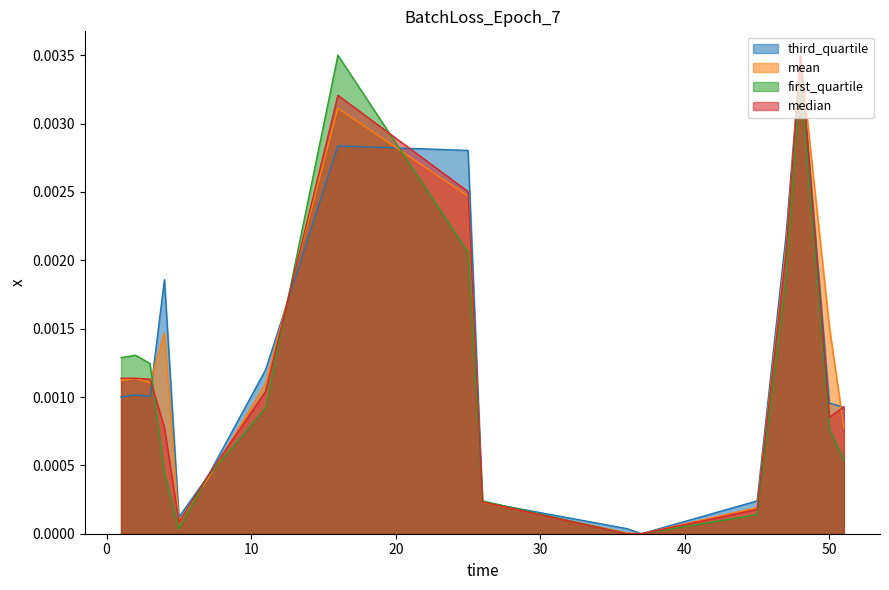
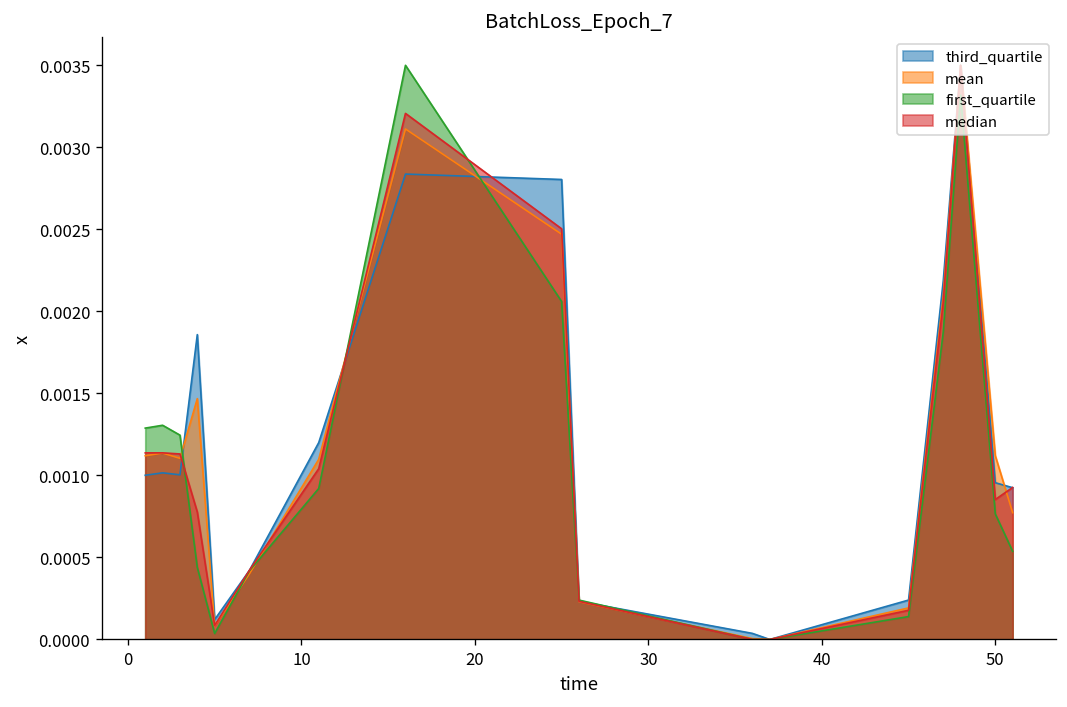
  {
    "third_quartile": {
      "50": 0.00096
    },
    "mean": {
-     "50": 0.00151
+     "50": 0.00112
    },
    "first_quartile": {
      "50": 0.00077
    },
    "median": {
      "50": 0.00085
    }
  }
